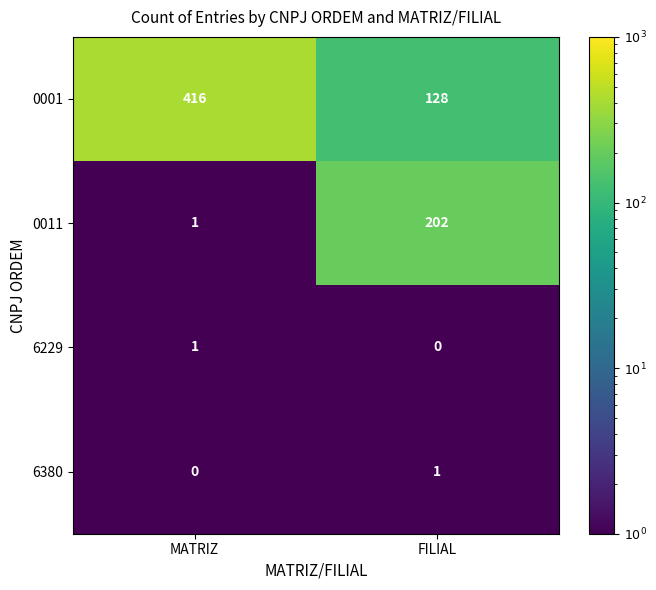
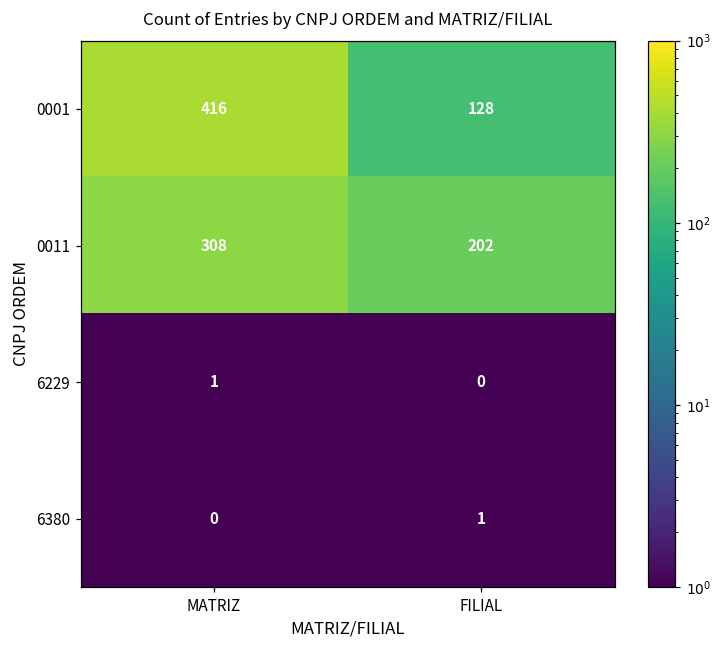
  {
    "0001": {
      "MATRIZ": 416,
      "FILIAL": 128
    },
    "0011": {
-     "MATRIZ": 1,
+     "MATRIZ": 308,
      "FILIAL": 202
    },
    "6229": {
      "MATRIZ": 1,
      "FILIAL": 0
    },
    "6380": {
      "MATRIZ": 0,
      "FILIAL": 1
    }
  }
